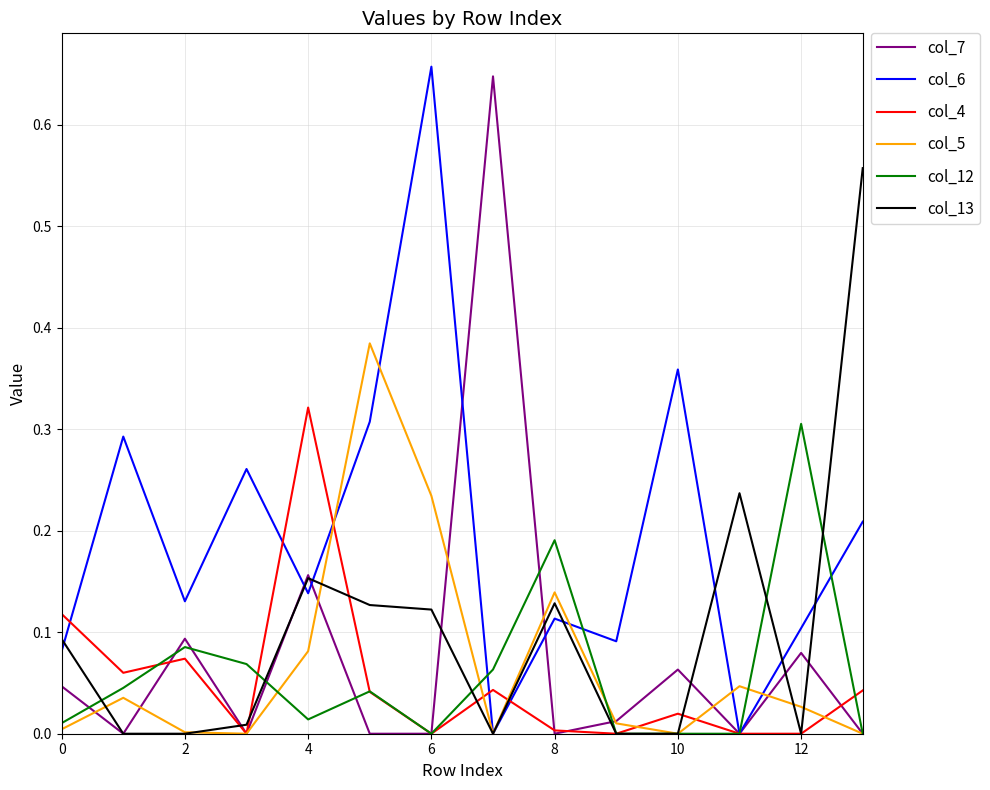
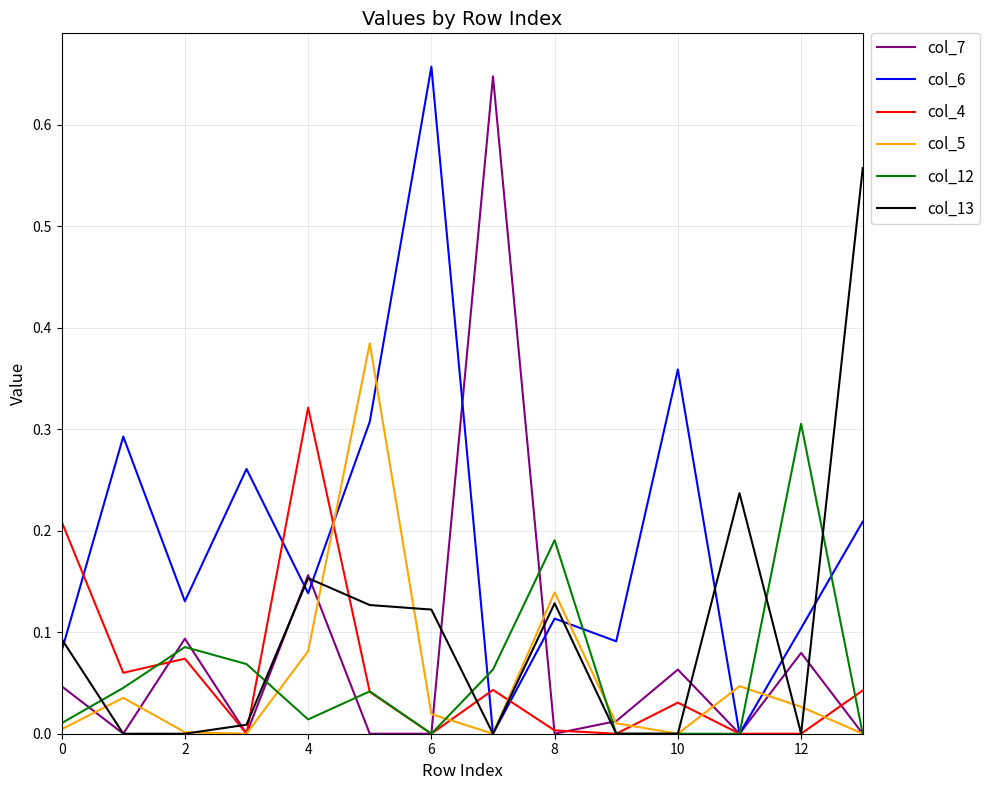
  {
    "col_7": {
      "0": 0.047,
      "2": 0.094,
      "4": 0.156,
      "8": 0.000,
      "10": 0.063,
      "12": 0.080
    },
    "col_6": {
      "0": 0.081,
      "2": 0.131,
      "4": 0.138,
      "6": 0.657,
      "8": 0.113,
      "10": 0.359,
      "12": 0.104
    },
    "col_4": {
-     "0": 0.118,
+     "0": 0.209,
      "2": 0.074,
      "4": 0.321,
      "8": 0.003,
-     "10": 0.020
+     "10": 0.031
    },
    "col_5": {
      "0": 0.004,
      "4": 0.081,
-     "6": 0.234,
+     "6": 0.019,
      "8": 0.139,
      "12": 0.026
    },
    "col_12": {
      "0": 0.010,
      "2": 0.085,
      "4": 0.014,
      "8": 0.191,
      "12": 0.305
    },
    "col_13": {
      "0": 0.093,
      "4": 0.153,
      "6": 0.122,
      "8": 0.129
    }
  }
